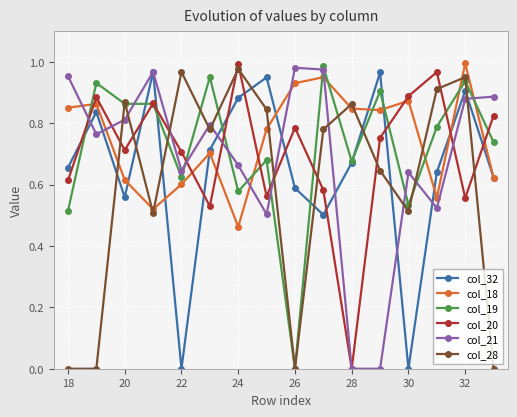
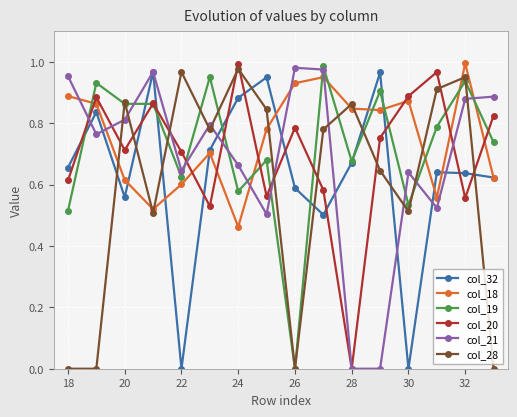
  {
    "col_32": {
      "18": 0.66,
      "20": 0.56,
      "22": 0.00,
      "24": 0.88,
      "26": 0.59,
      "30": 0.00,
-     "32": 0.91
+     "32": 0.64
    },
    "col_18": {
-     "18": 0.85,
+     "18": 0.89,
      "20": 0.62,
      "22": 0.60,
      "24": 0.46,
      "26": 0.93,
      "28": 0.85,
      "30": 0.87,
      "32": 1.00
    },
    "col_19": {
      "18": 0.51,
      "22": 0.62,
      "24": 0.58,
      "30": 0.53,
      "32": 0.94
    },
    "col_20": {
      "18": 0.61,
      "20": 0.71,
      "22": 0.71,
      "24": 0.99,
      "26": 0.79,
      "30": 0.89,
      "32": 0.56
    },
    "col_21": {
      "18": 0.95,
      "20": 0.81,
      "22": 0.65,
      "24": 0.66,
      "26": 0.98,
      "30": 0.64,
      "32": 0.88
    },
    "col_28": {
      "18": 0.00,
      "22": 0.97,
      "24": 0.98,
      "28": 0.86,
      "30": 0.51,
      "32": 0.95
    }
  }
